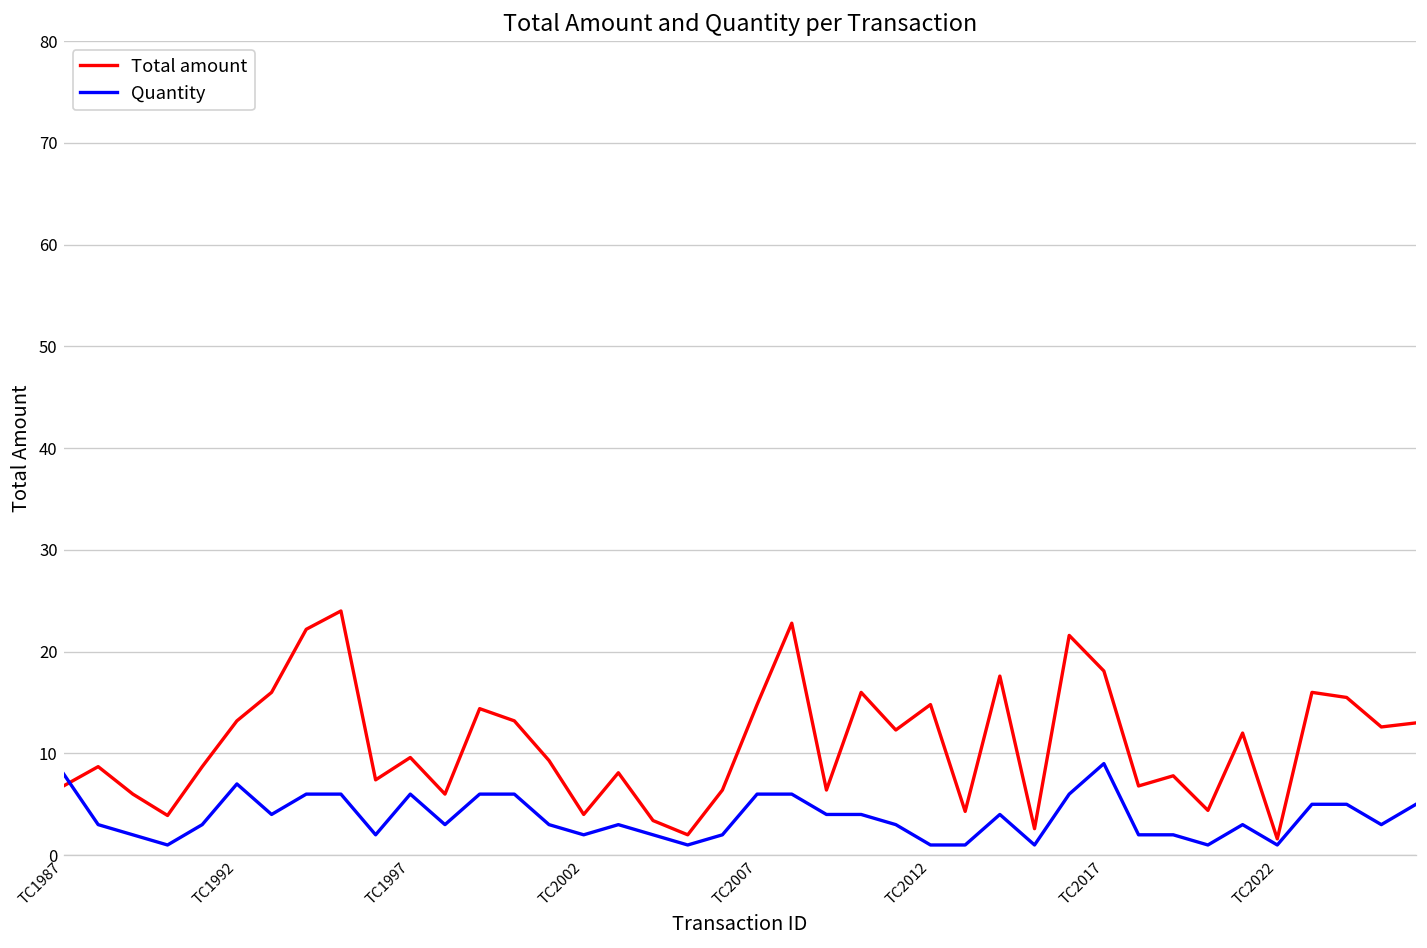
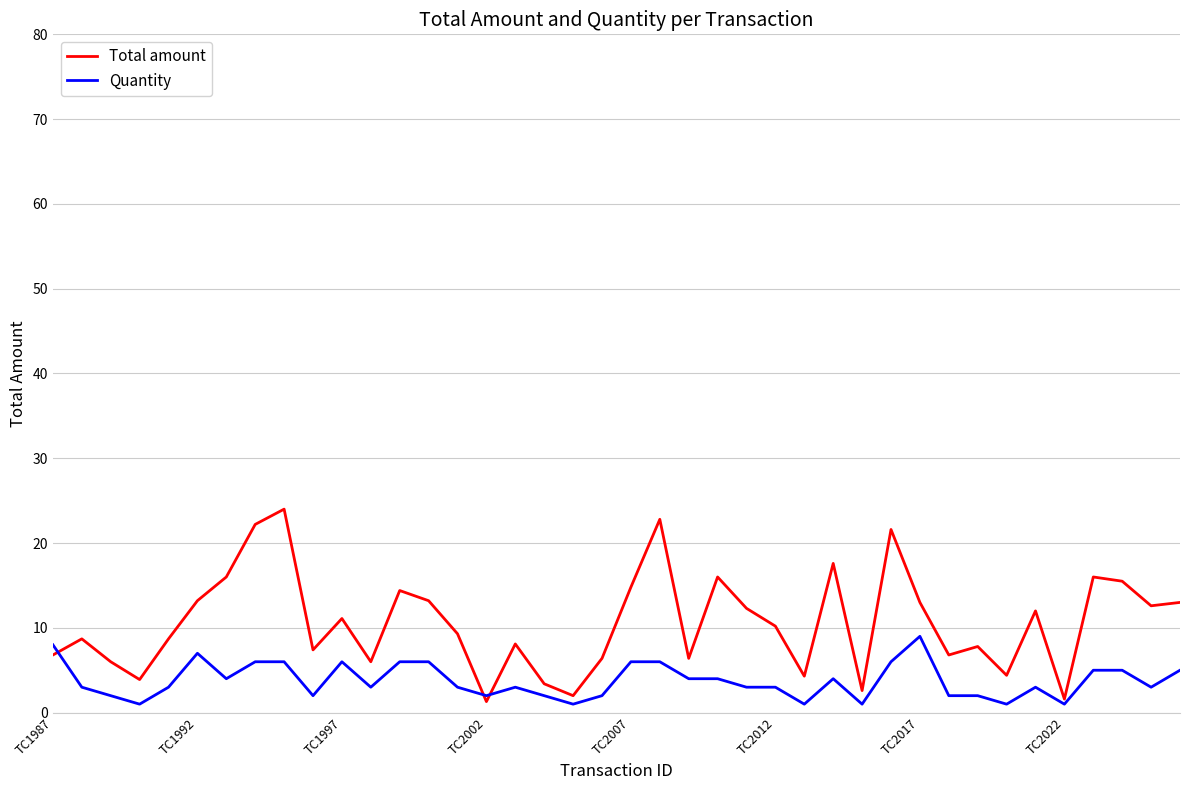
  {
    "Total amount": {
      "TC1987": 7,
      "TC1992": 13,
-     "TC1997": 10,
-     "TC2002": 4,
+     "TC1997": 11,
+     "TC2002": 1,
      "TC2007": 15,
-     "TC2012": 15,
-     "TC2017": 18,
+     "TC2012": 10,
+     "TC2017": 13,
      "TC2022": 2
    },
    "Quantity": {
      "TC1987": 8,
      "TC1992": 7,
      "TC1997": 6,
      "TC2002": 2,
      "TC2007": 6,
-     "TC2012": 1,
+     "TC2012": 3,
      "TC2017": 9,
      "TC2022": 1
    }
  }
